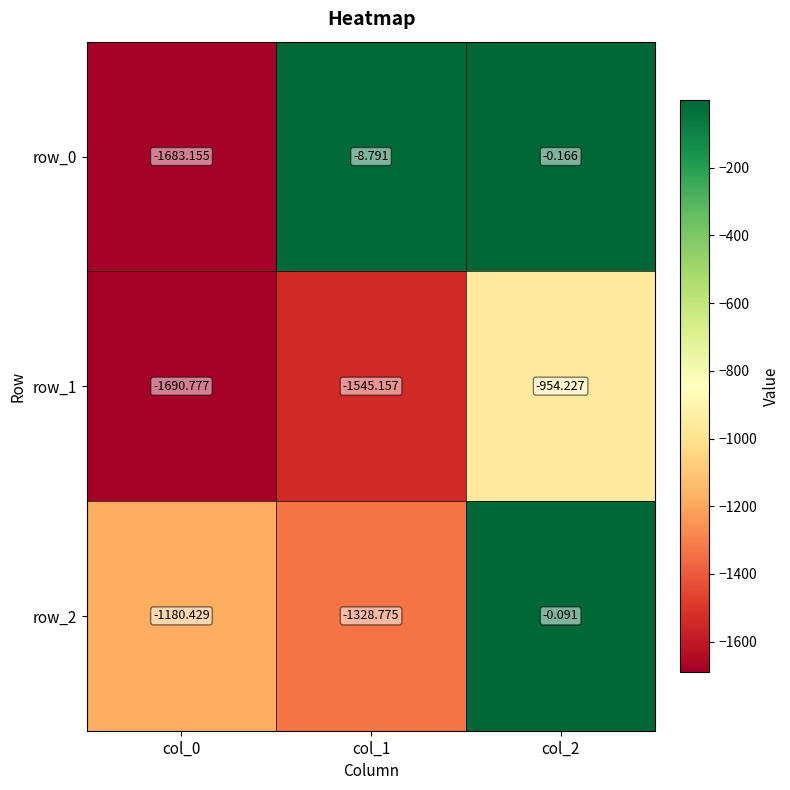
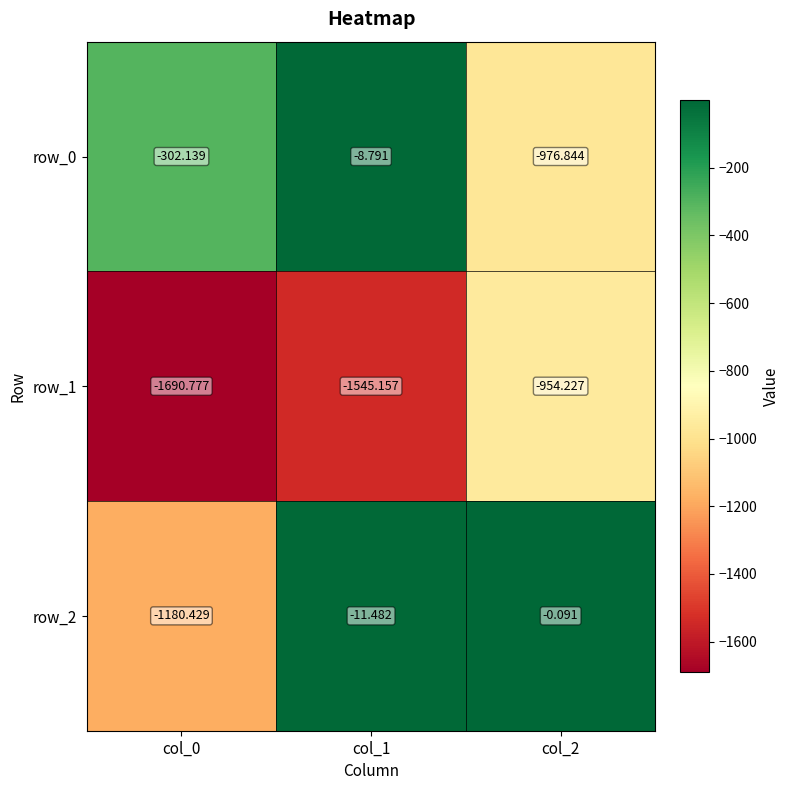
  {
    "row_0": {
-     "col_0": -1683.155,
-     "col_2": -0.166
+     "col_0": -302.139,
+     "col_2": -976.844
    },
    "row_2": {
-     "col_1": -1328.775
+     "col_1": -11.482
    }
  }
